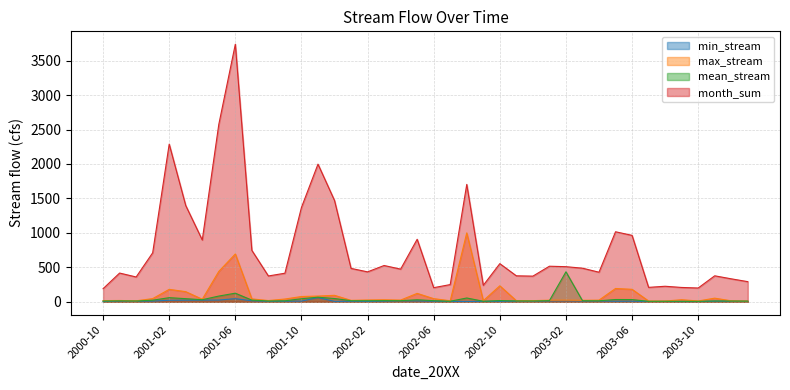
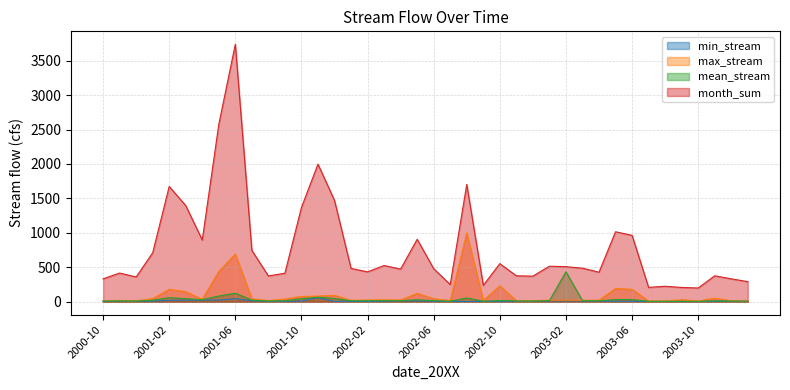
  {
    "min_stream": {
      "2001-02": 0,
      "2001-06": 0
    },
    "max_stream": {
      "2001-02": 200,
      "2001-06": 700,
      "2002-10": 200,
      "2003-06": 200
    },
    "mean_stream": {
      "2001-02": 100,
      "2001-06": 100,
      "2003-02": 400
    },
    "month_sum": {
-     "2000-10": 200,
-     "2001-02": 2300,
+     "2000-10": 300,
+     "2001-02": 1700,
      "2001-06": 3700,
      "2001-10": 1400,
      "2002-02": 400,
-     "2002-06": 200,
+     "2002-06": 500,
      "2002-10": 600,
      "2003-02": 500,
      "2003-06": 1000,
      "2003-10": 200
    }
  }
